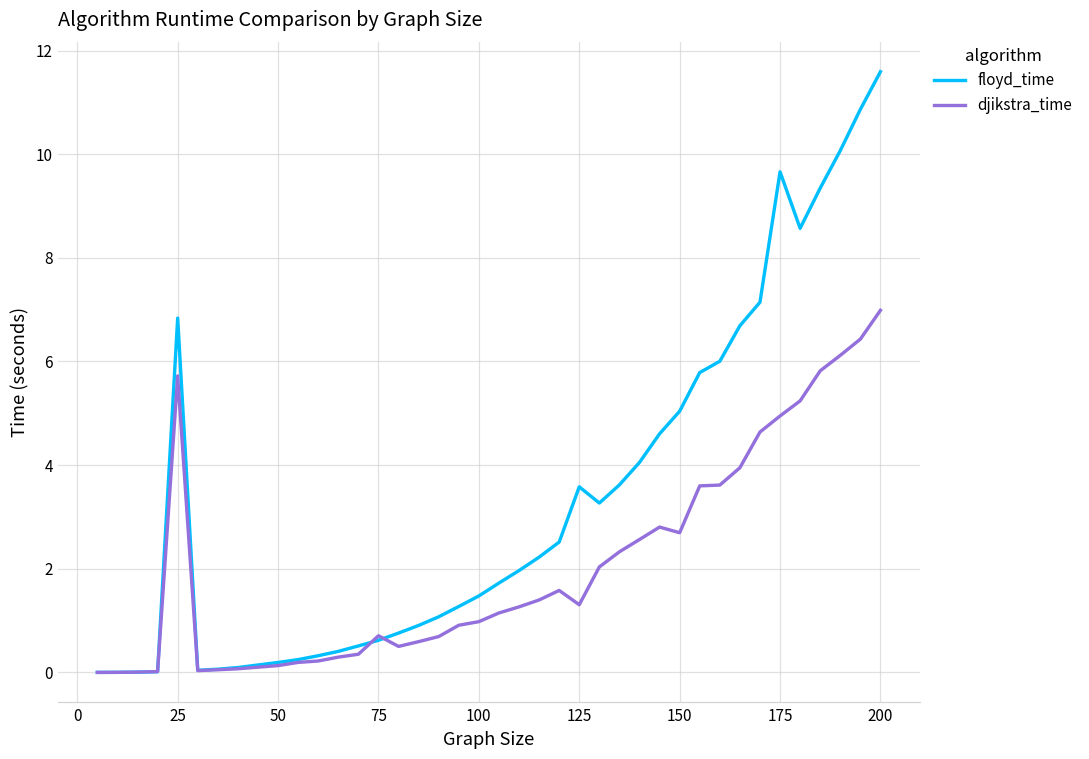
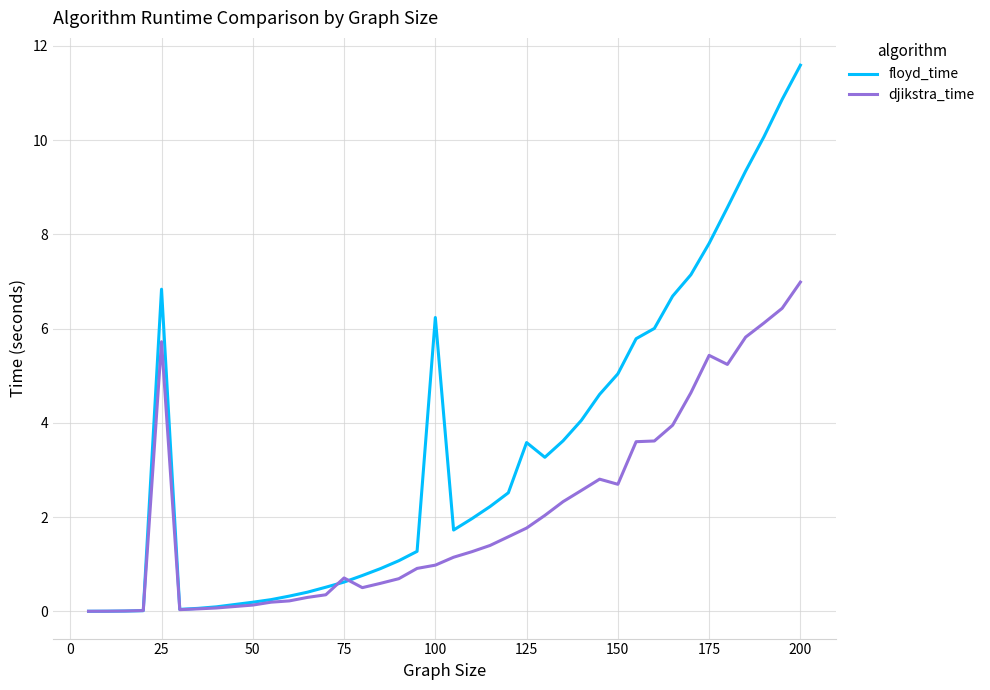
  {
    "floyd_time": {
      "25": 6.8,
      "50": 0.2,
      "75": 0.6,
-     "100": 1.5,
+     "100": 6.2,
      "125": 3.6,
      "150": 5.0,
-     "175": 9.7,
+     "175": 7.8,
      "200": 11.6
    },
    "djikstra_time": {
      "25": 5.7,
      "50": 0.1,
      "75": 0.7,
      "100": 1.0,
-     "125": 1.3,
+     "125": 1.8,
      "150": 2.7,
-     "175": 4.9,
+     "175": 5.4,
      "200": 7.0
    }
  }
